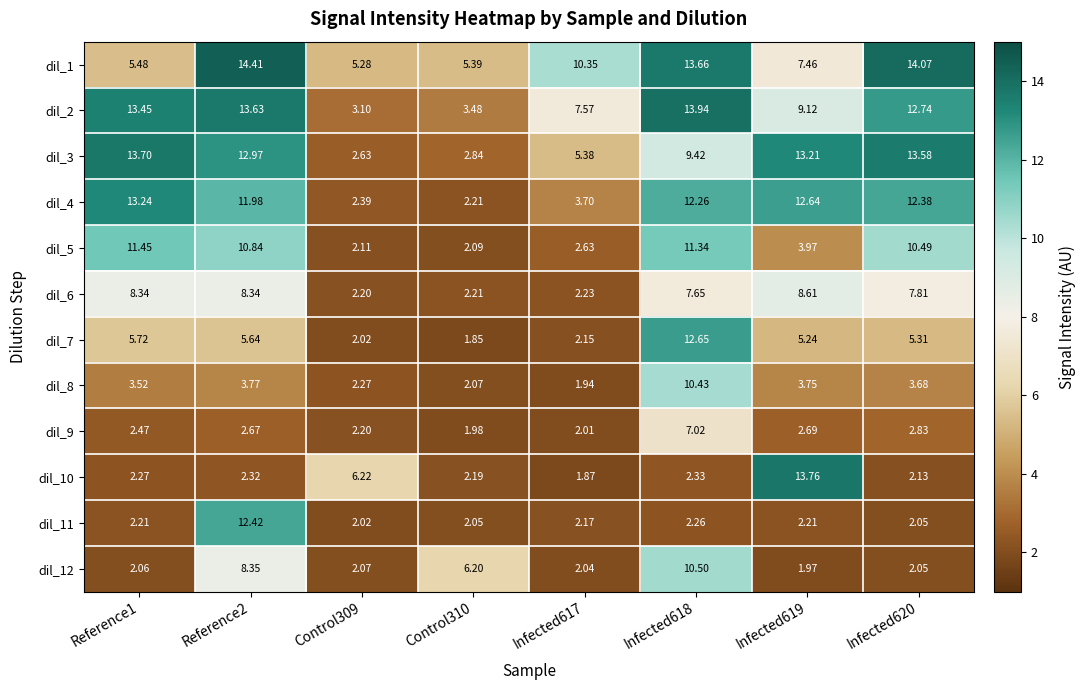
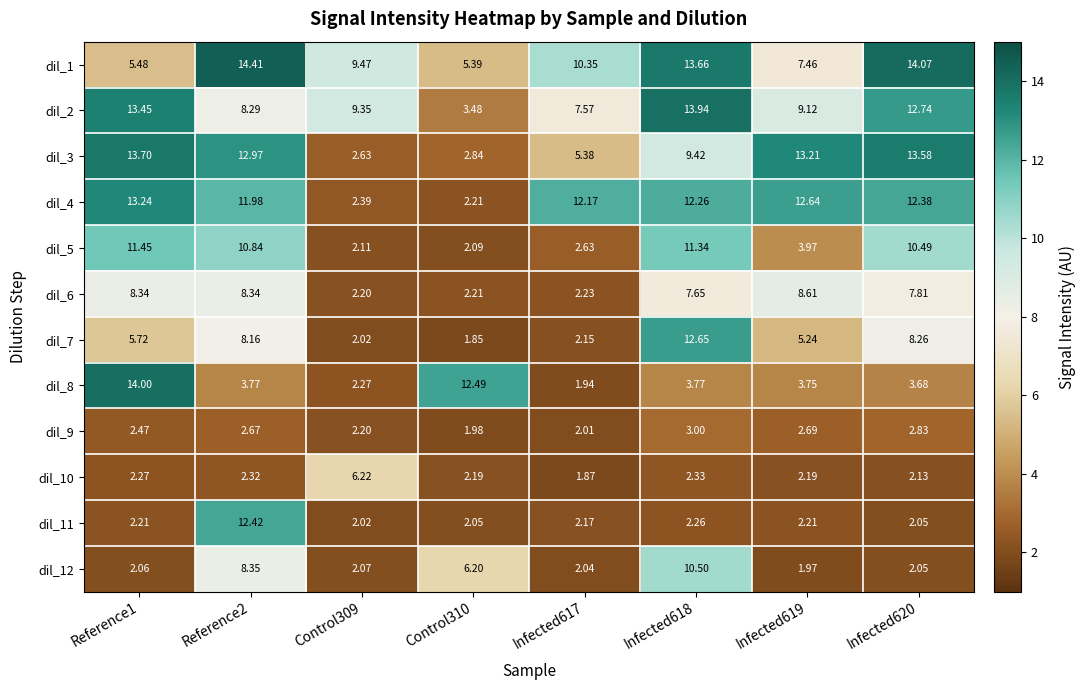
  {
    "dil_1": {
      "Reference1": 5.48,
      "Reference2": 14.41,
-     "Control309": 5.28,
+     "Control309": 9.47,
      "Control310": 5.39,
      "Infected617": 10.35,
      "Infected618": 13.66,
      "Infected619": 7.46,
      "Infected620": 14.07
    },
    "dil_2": {
      "Reference1": 13.45,
-     "Reference2": 13.63,
-     "Control309": 3.10,
+     "Reference2": 8.29,
+     "Control309": 9.35,
      "Control310": 3.48,
      "Infected617": 7.57,
      "Infected618": 13.94,
      "Infected619": 9.12,
      "Infected620": 12.74
    },
    "dil_3": {
      "Reference1": 13.70,
      "Reference2": 12.97,
      "Control309": 2.63,
      "Control310": 2.84,
      "Infected617": 5.38,
      "Infected618": 9.42,
      "Infected619": 13.21,
      "Infected620": 13.58
    },
    "dil_4": {
      "Reference1": 13.24,
      "Reference2": 11.98,
      "Control309": 2.39,
      "Control310": 2.21,
-     "Infected617": 3.70,
+     "Infected617": 12.17,
      "Infected618": 12.26,
      "Infected619": 12.64,
      "Infected620": 12.38
    },
    "dil_5": {
      "Reference1": 11.45,
      "Reference2": 10.84,
      "Control309": 2.11,
      "Control310": 2.09,
      "Infected617": 2.63,
      "Infected618": 11.34,
      "Infected619": 3.97,
      "Infected620": 10.49
    },
    "dil_6": {
      "Reference1": 8.34,
      "Reference2": 8.34,
      "Control309": 2.20,
      "Control310": 2.21,
      "Infected617": 2.23,
      "Infected618": 7.65,
      "Infected619": 8.61,
      "Infected620": 7.81
    },
    "dil_7": {
      "Reference1": 5.72,
-     "Reference2": 5.64,
+     "Reference2": 8.16,
      "Control309": 2.02,
      "Control310": 1.85,
      "Infected617": 2.15,
      "Infected618": 12.65,
      "Infected619": 5.24,
-     "Infected620": 5.31
+     "Infected620": 8.26
    },
    "dil_8": {
-     "Reference1": 3.52,
+     "Reference1": 14.00,
      "Reference2": 3.77,
      "Control309": 2.27,
-     "Control310": 2.07,
+     "Control310": 12.49,
      "Infected617": 1.94,
-     "Infected618": 10.43,
+     "Infected618": 3.77,
      "Infected619": 3.75,
      "Infected620": 3.68
    },
    "dil_9": {
      "Reference1": 2.47,
      "Reference2": 2.67,
      "Control309": 2.20,
      "Control310": 1.98,
      "Infected617": 2.01,
-     "Infected618": 7.02,
+     "Infected618": 3.00,
      "Infected619": 2.69,
      "Infected620": 2.83
    },
    "dil_10": {
      "Reference1": 2.27,
      "Reference2": 2.32,
      "Control309": 6.22,
      "Control310": 2.19,
      "Infected617": 1.87,
      "Infected618": 2.33,
-     "Infected619": 13.76,
+     "Infected619": 2.19,
      "Infected620": 2.13
    },
    "dil_11": {
      "Reference1": 2.21,
      "Reference2": 12.42,
      "Control309": 2.02,
      "Control310": 2.05,
      "Infected617": 2.17,
      "Infected618": 2.26,
      "Infected619": 2.21,
      "Infected620": 2.05
    },
    "dil_12": {
      "Reference1": 2.06,
      "Reference2": 8.35,
      "Control309": 2.07,
      "Control310": 6.20,
      "Infected617": 2.04,
      "Infected618": 10.50,
      "Infected619": 1.97,
      "Infected620": 2.05
    }
  }
